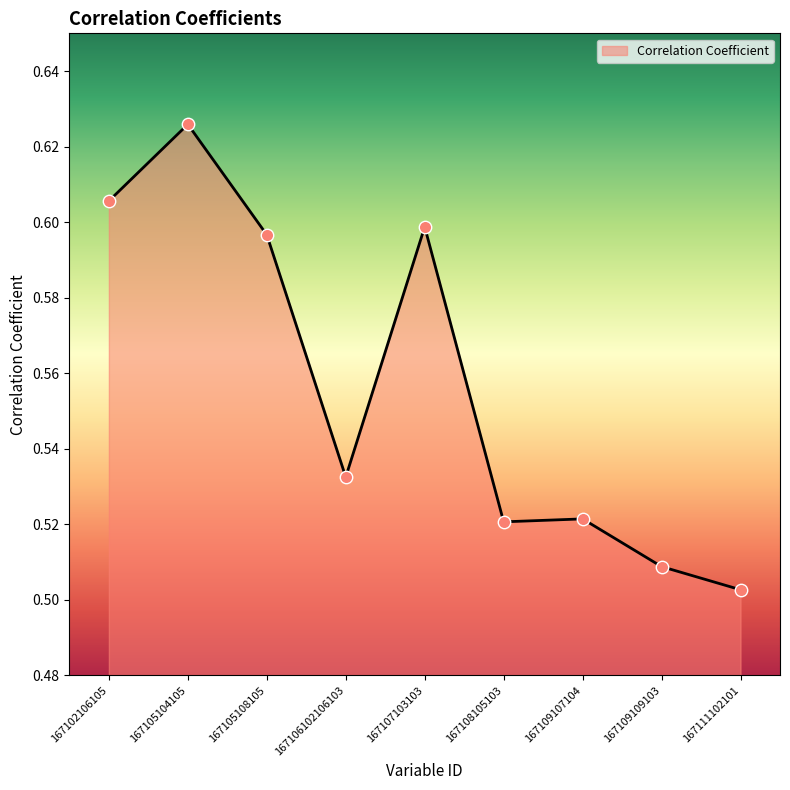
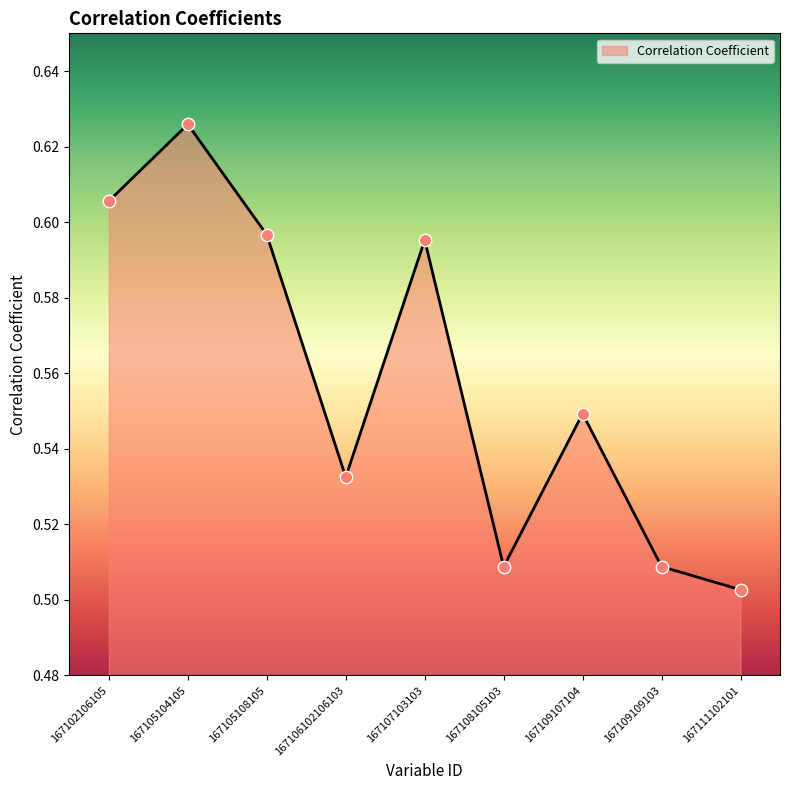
  {
    "167102106105": 0.606,
    "167105104105": 0.626,
    "167105108105": 0.597,
    "167106102106103": 0.533,
-   "167107103103": 0.599,
-   "167108105103": 0.521,
-   "167109107104": 0.521,
+   "167107103103": 0.595,
+   "167108105103": 0.509,
+   "167109107104": 0.549,
    "167109109103": 0.509,
    "167111102101": 0.503
  }
